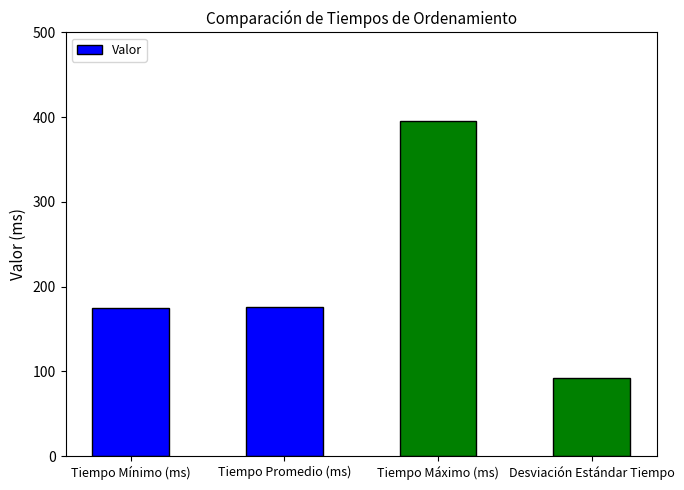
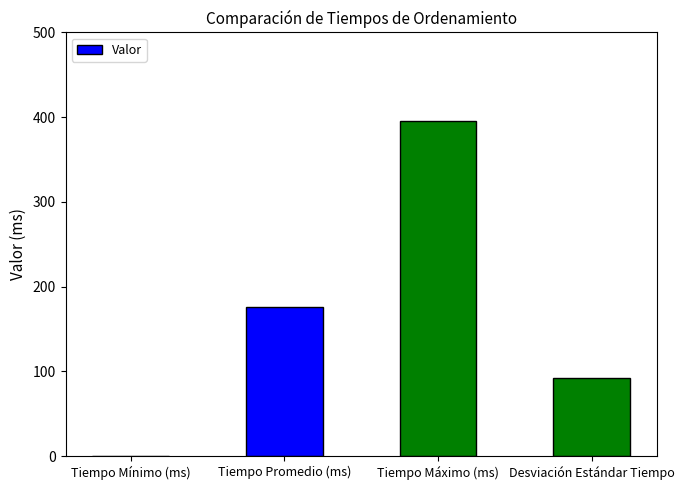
  {
-   "Tiempo Mínimo (ms)": 180,
+   "Tiempo Mínimo (ms)": 0,
    "Tiempo Promedio (ms)": 180,
    "Tiempo Máximo (ms)": 400,
    "Desviación Estándar Tiempo": 90
  }
